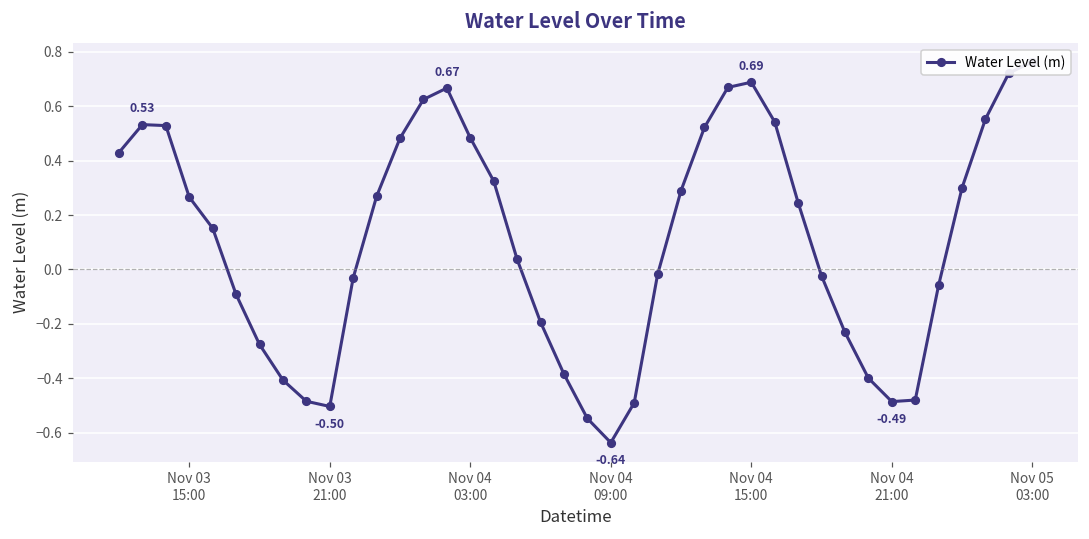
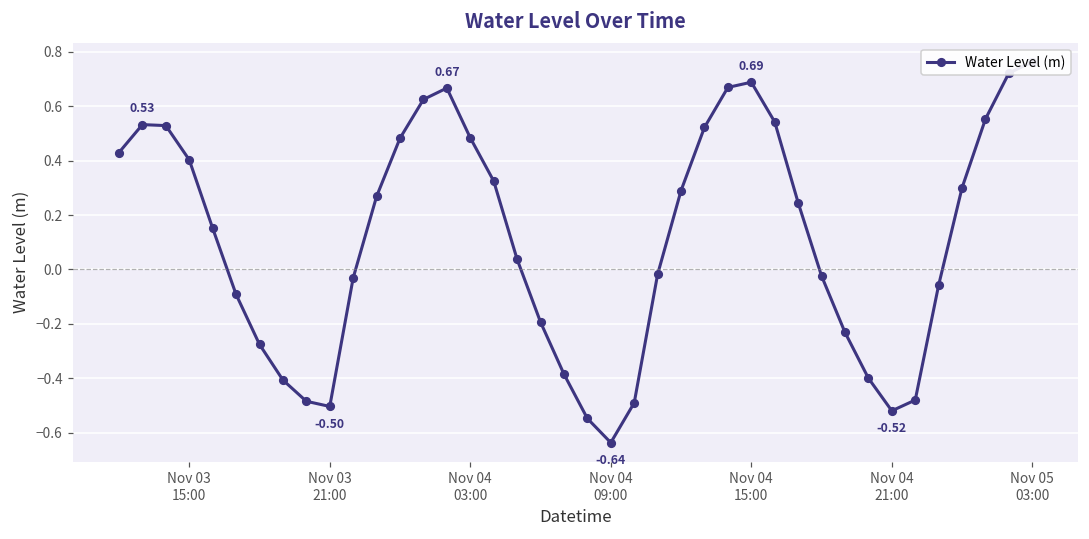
  {
-   "Nov 03 15:00": 0.27,
+   "Nov 03 15:00": 0.40,
    "Nov 03 21:00": -0.50,
    "Nov 04 09:00": -0.64,
    "Nov 04 15:00": 0.69,
-   "Nov 04 21:00": -0.49
+   "Nov 04 21:00": -0.52
  }
